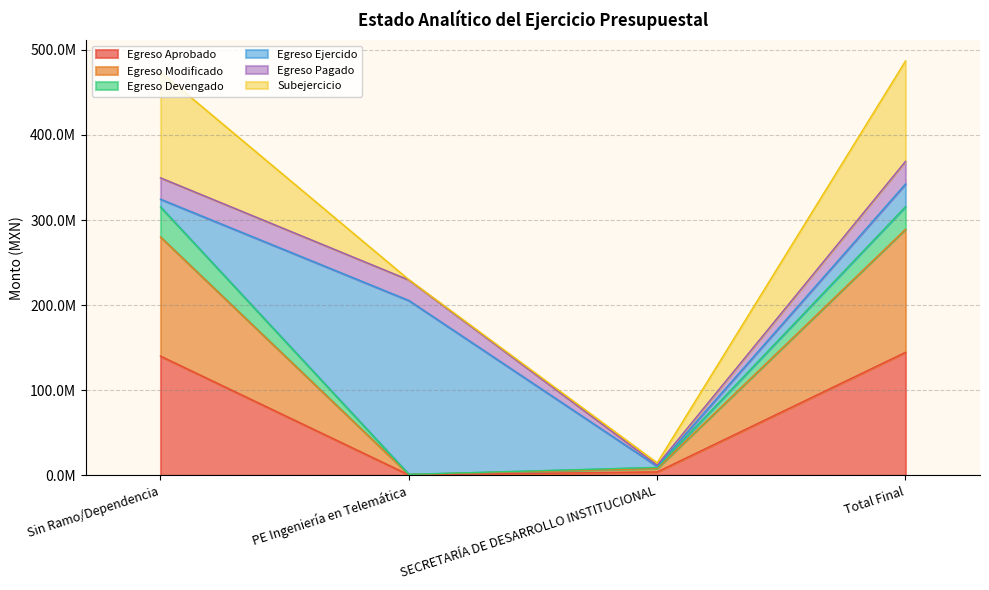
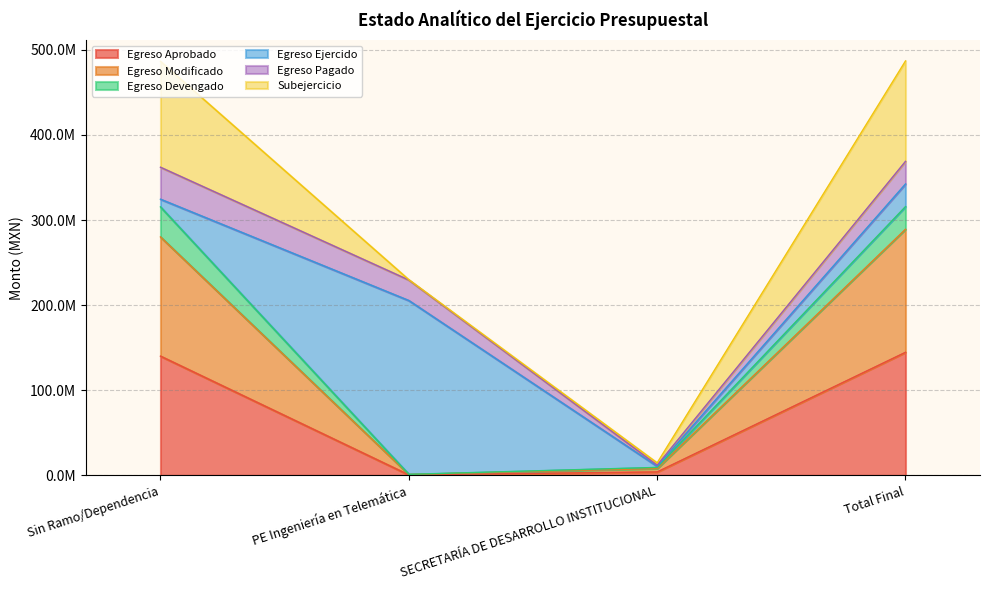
  {
    "Egreso Devengado": {
      "Sin Ramo/Dependencia": 40000000,
      "Total Final": 30000000
    },
    "Egreso Ejercido": {
      "Sin Ramo/Dependencia": 10000000,
      "PE Ingeniería en Telemática": 200000000,
      "Total Final": 30000000
    },
    "Egreso Pagado": {
-     "Sin Ramo/Dependencia": 30000000,
+     "Sin Ramo/Dependencia": 40000000,
      "Total Final": 30000000
    },
    "Subejercicio": {
      "Total Final": 120000000
    }
  }
